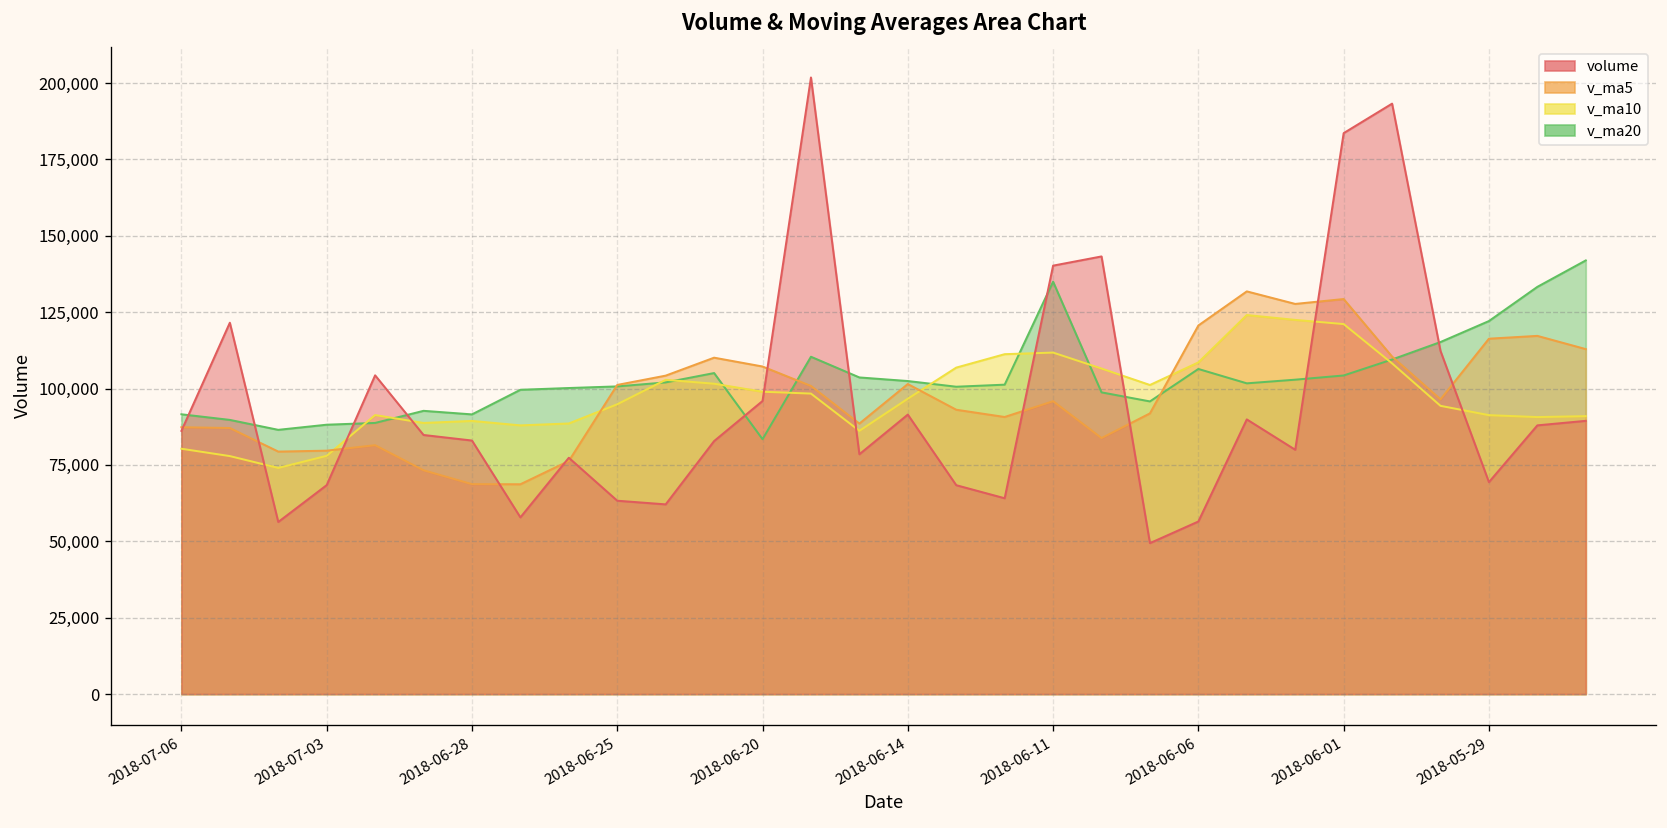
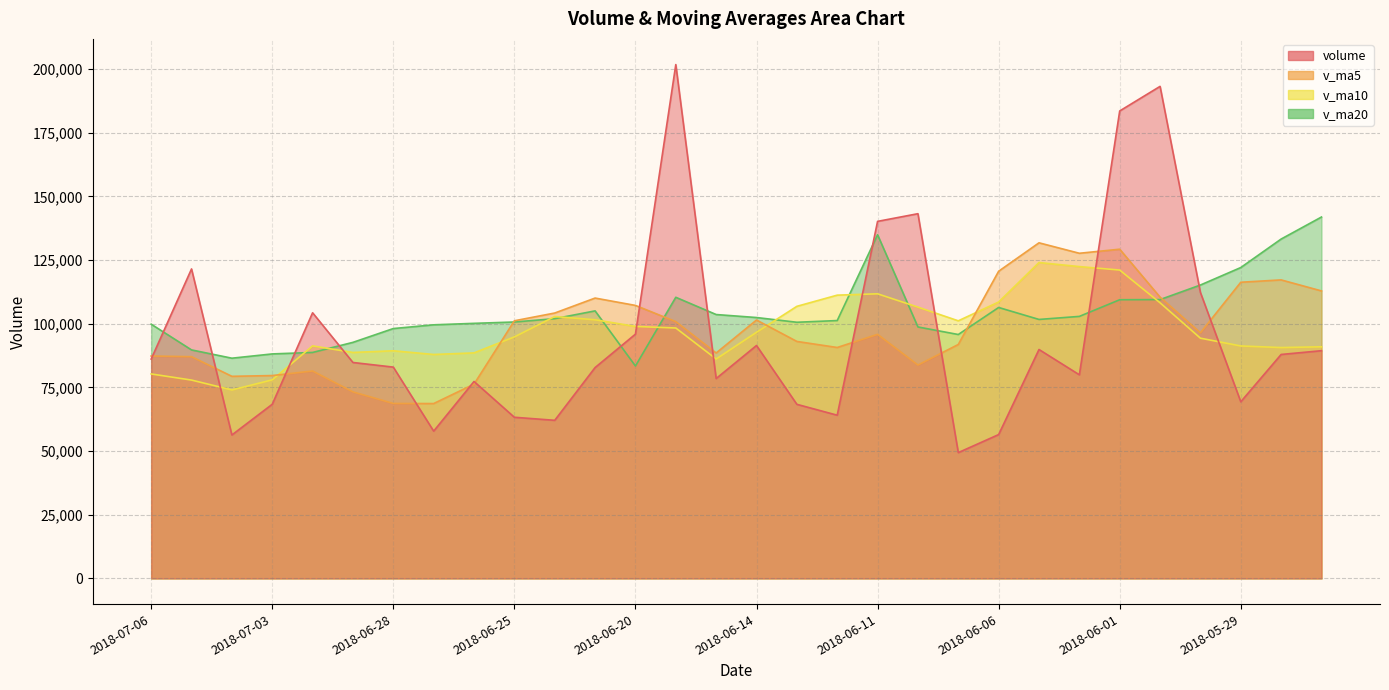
  {
    "v_ma20": {
-     "2018-07-06": "92,000",
+     "2018-07-06": "100,000",
      "2018-07-03": "88,000",
-     "2018-06-28": "92,000",
+     "2018-06-28": "98,000",
      "2018-06-20": "83,000",
      "2018-06-11": "135,000",
      "2018-06-06": "106,000",
-     "2018-06-01": "104,000",
+     "2018-06-01": "109,000",
      "2018-05-29": "122,000"
    }
  }
